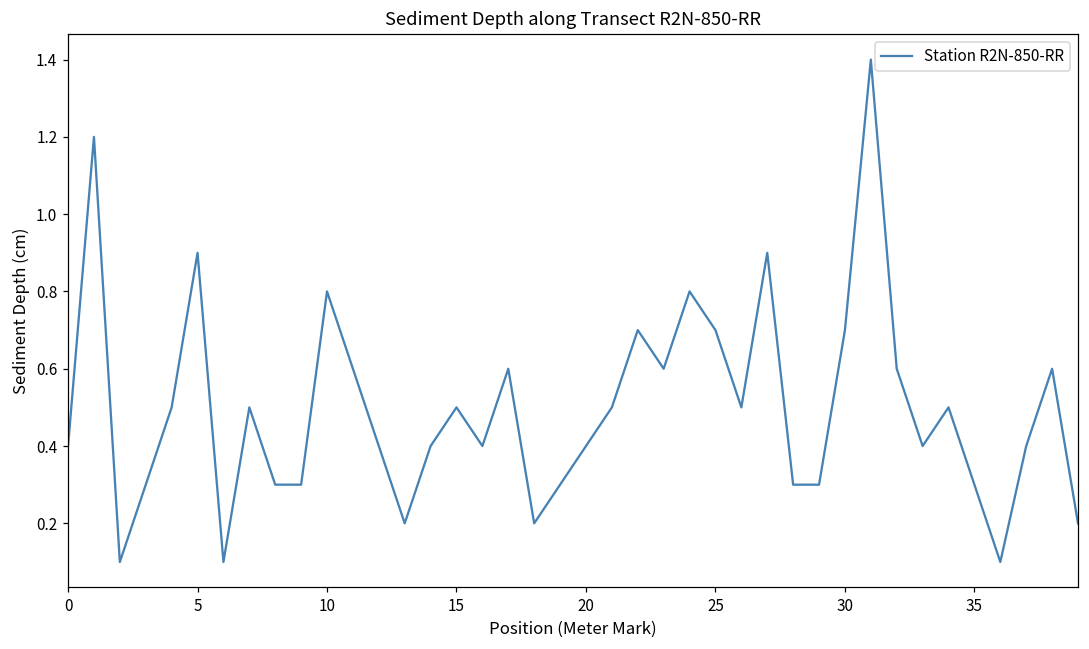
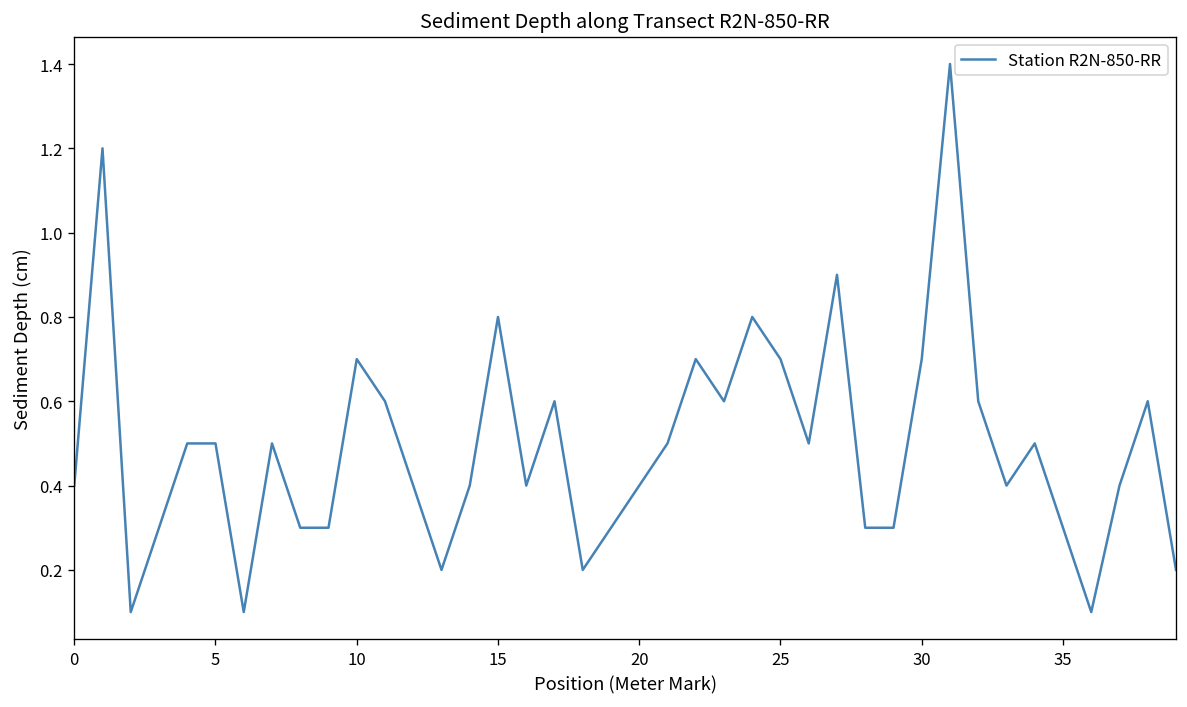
  {
    "0": 0.4,
-   "5": 0.9,
-   "10": 0.8,
-   "15": 0.5,
+   "5": 0.5,
+   "10": 0.7,
+   "15": 0.8,
    "20": 0.4,
    "25": 0.7,
    "30": 0.7,
    "35": 0.3
  }
